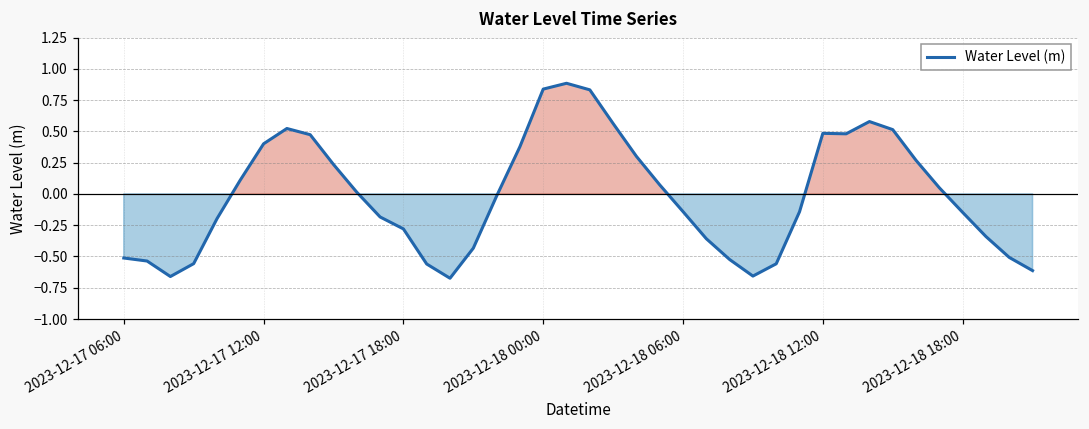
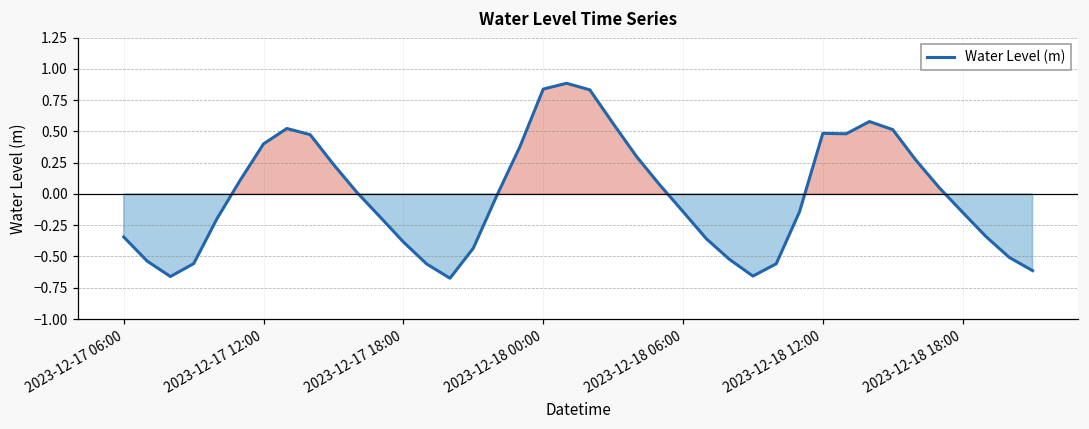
  {
-   "2023-12-17 06:00": -0.51,
+   "2023-12-17 06:00": -0.34,
    "2023-12-17 12:00": 0.40,
-   "2023-12-17 18:00": -0.28,
+   "2023-12-17 18:00": -0.38,
    "2023-12-18 00:00": 0.84,
    "2023-12-18 06:00": -0.14,
    "2023-12-18 12:00": 0.48,
    "2023-12-18 18:00": -0.15
  }
